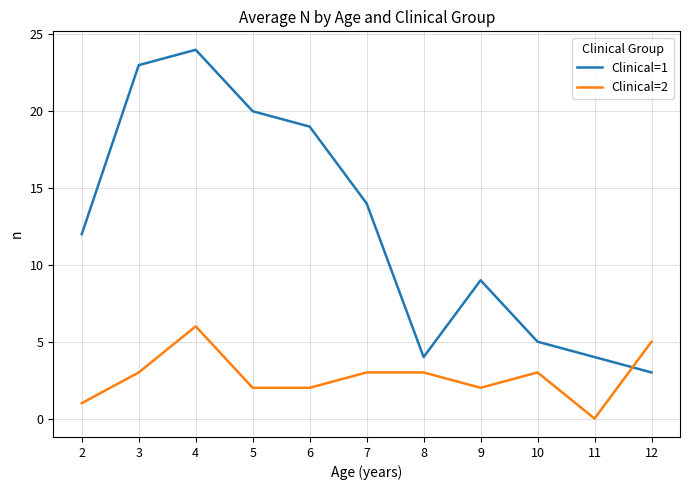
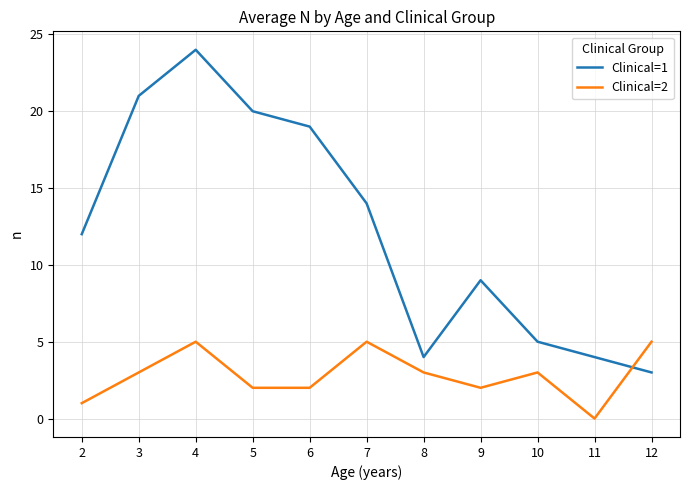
  {
    "Clinical=1": {
      "2": 12,
-     "3": 23,
+     "3": 21,
      "4": 24,
      "5": 20,
      "6": 19,
      "7": 14,
      "8": 4,
      "9": 9,
      "10": 5,
      "11": 4,
      "12": 3
    },
    "Clinical=2": {
      "2": 1,
      "3": 3,
-     "4": 6,
+     "4": 5,
      "5": 2,
      "6": 2,
-     "7": 3,
+     "7": 5,
      "8": 3,
      "9": 2,
      "10": 3,
      "11": 0,
      "12": 5
    }
  }
